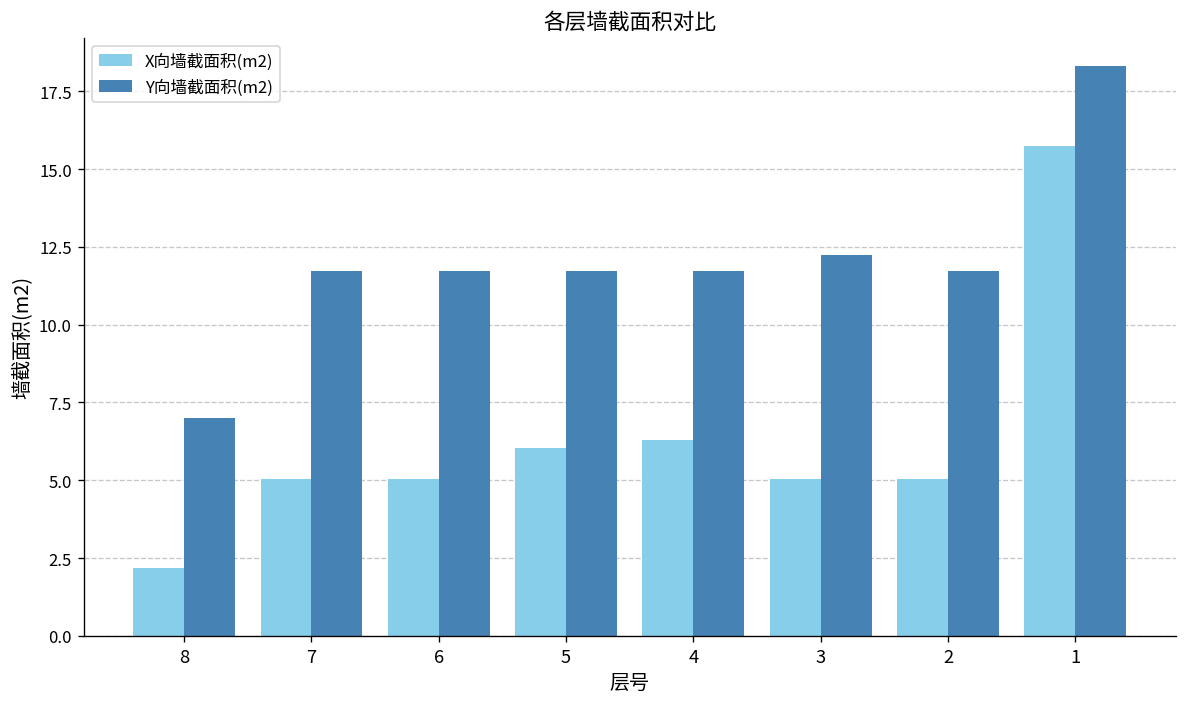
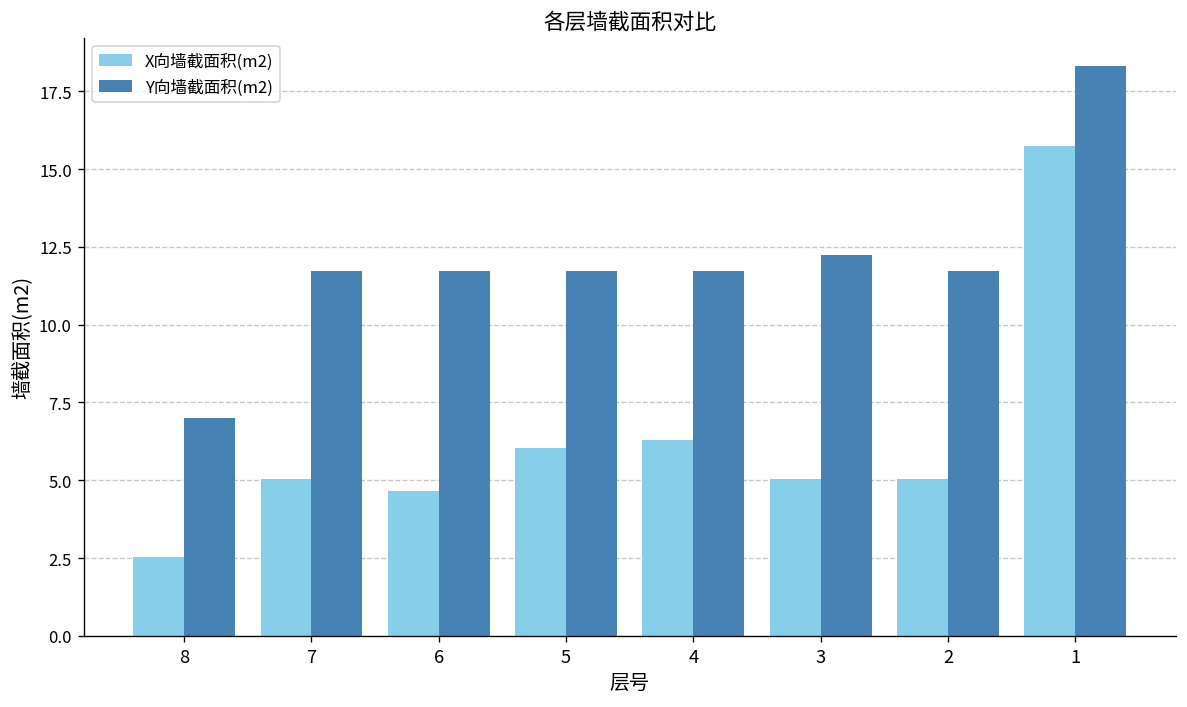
  {
    "X向墙截面积(m2)": {
-     "8": 2.2,
+     "8": 2.5,
      "7": 5.0,
-     "6": 5.0,
+     "6": 4.7,
      "5": 6.1,
      "4": 6.3,
      "3": 5.0,
      "2": 5.0,
      "1": 15.7
    },
    "Y向墙截面积(m2)": {
      "8": 7.0,
      "7": 11.7,
      "6": 11.7,
      "5": 11.7,
      "4": 11.7,
      "3": 12.2,
      "2": 11.7,
      "1": 18.3
    }
  }
